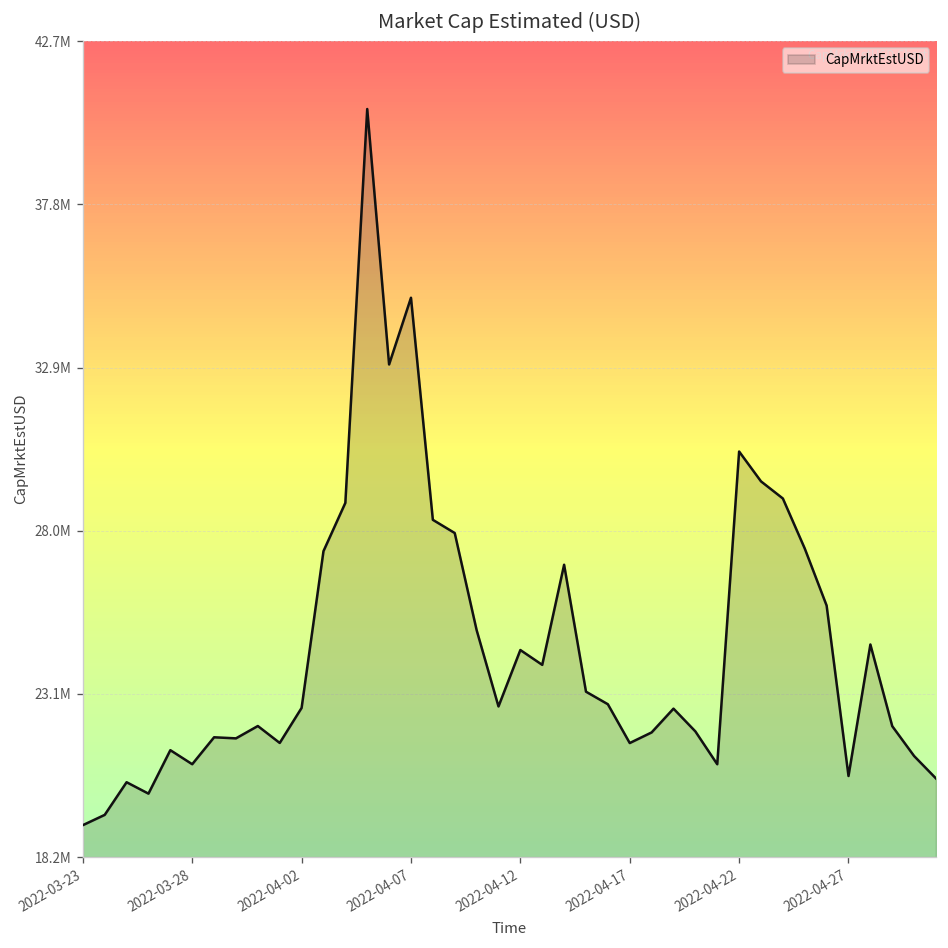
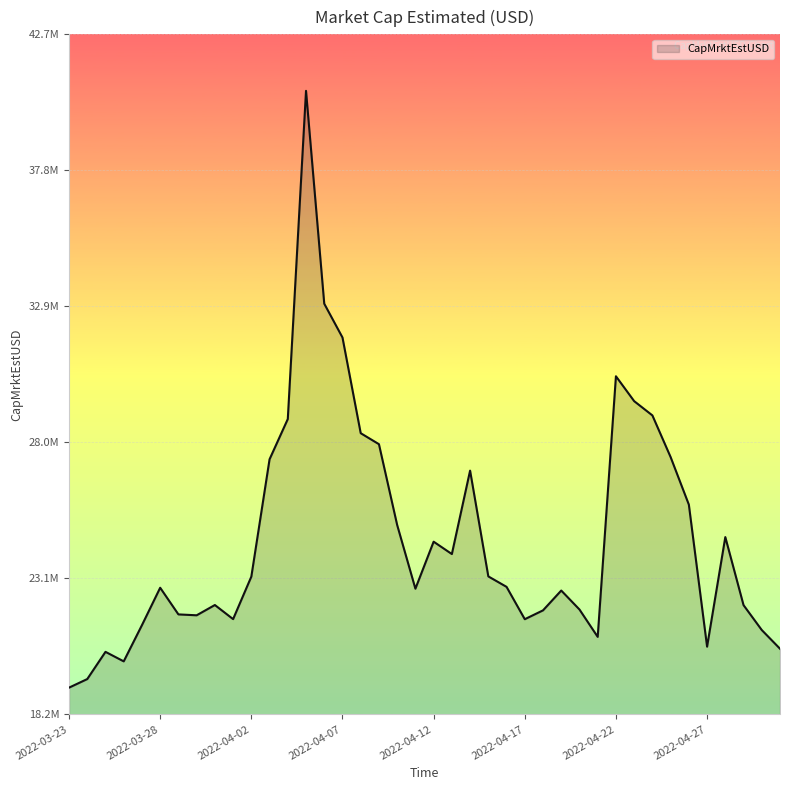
  {
    "2022-03-23": 19200000,
-   "2022-03-28": 21000000,
-   "2022-04-02": 22700000,
-   "2022-04-07": 35000000,
+   "2022-03-28": 22800000,
+   "2022-04-02": 23200000,
+   "2022-04-07": 31800000,
    "2022-04-12": 24400000,
    "2022-04-17": 21600000,
    "2022-04-22": 30400000,
    "2022-04-27": 20600000
  }
